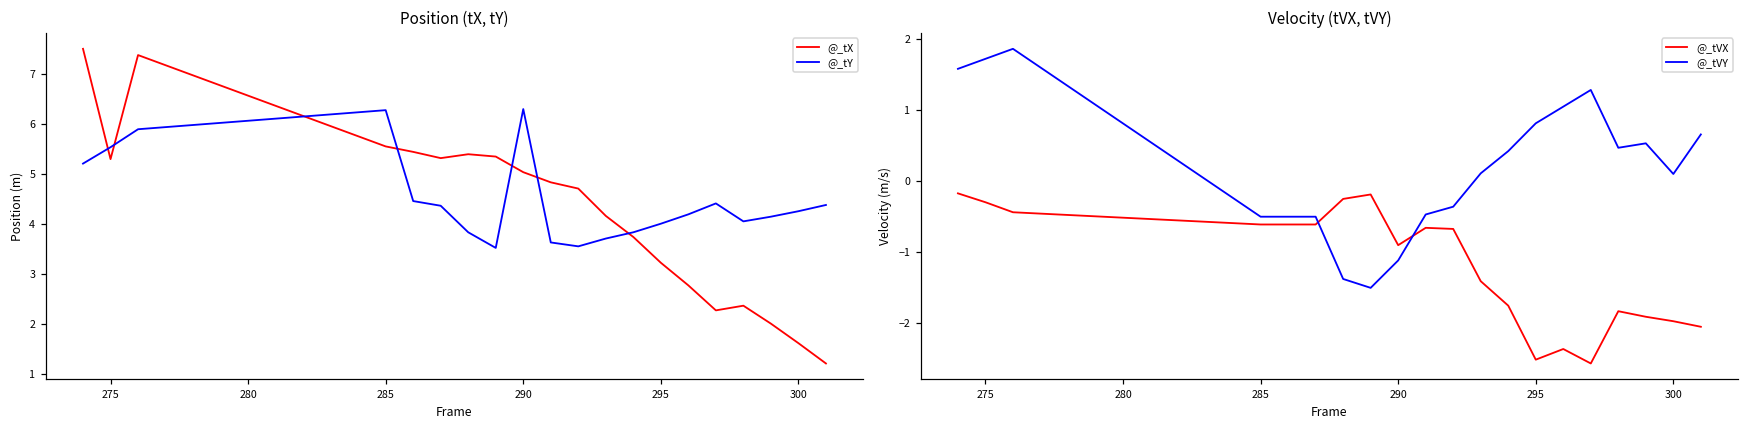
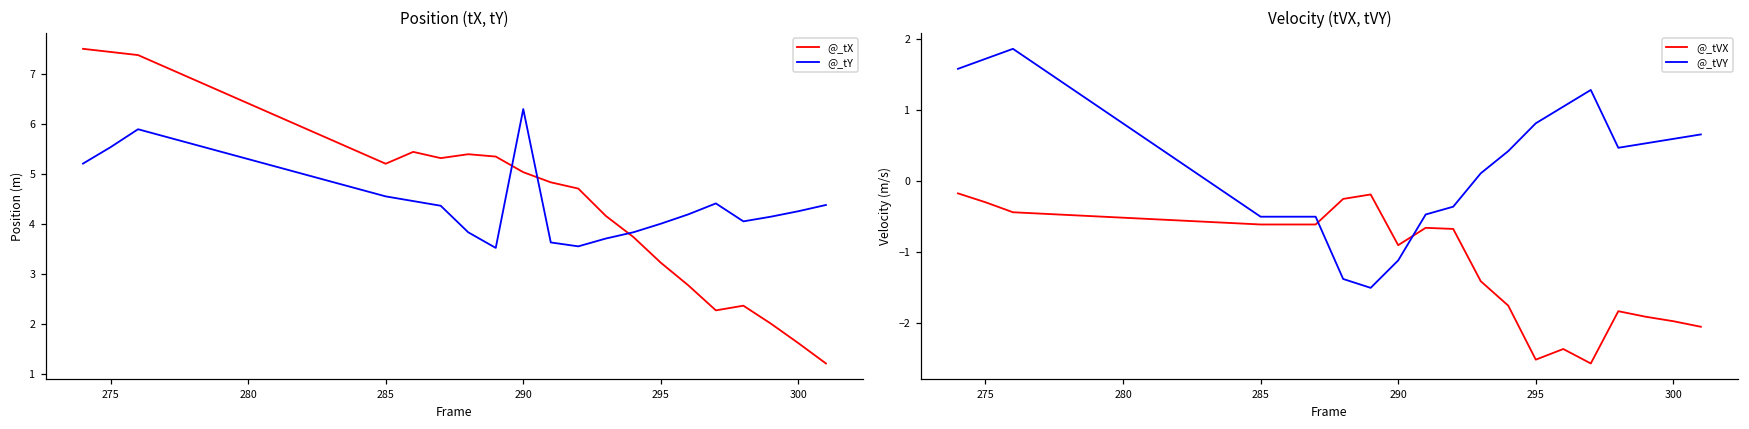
  {
    "Position (tX, tY)": {
      "@_tX": {
-       "275": 5.3,
-       "285": 5.5,
+       "275": 7.4,
+       "285": 5.2,
        "290": 5.0,
        "295": 3.2,
        "300": 1.6
      },
      "@_tY": {
        "275": 5.5,
-       "285": 6.3,
+       "285": 4.5,
        "290": 6.3,
        "295": 4.0,
        "300": 4.3
      }
    },
    "Velocity (tVX, tVY)": {
      "@_tVX": {
        "275": -0.3,
        "285": -0.6,
        "290": -0.9,
        "295": -2.5,
        "300": -2.0
      },
      "@_tVY": {
        "275": 1.7,
        "285": -0.5,
        "290": -1.1,
        "295": 0.8,
-       "300": 0.1
+       "300": 0.6
      }
    }
  }
